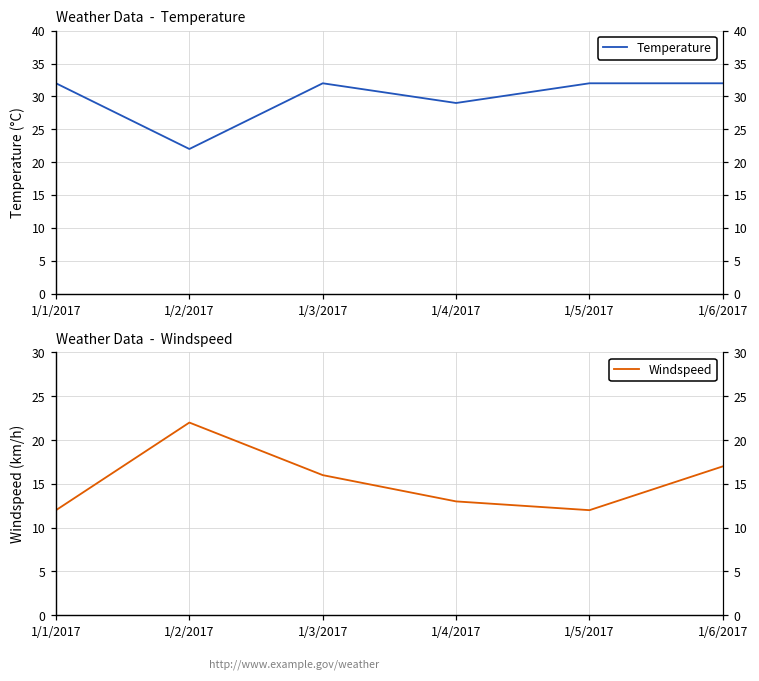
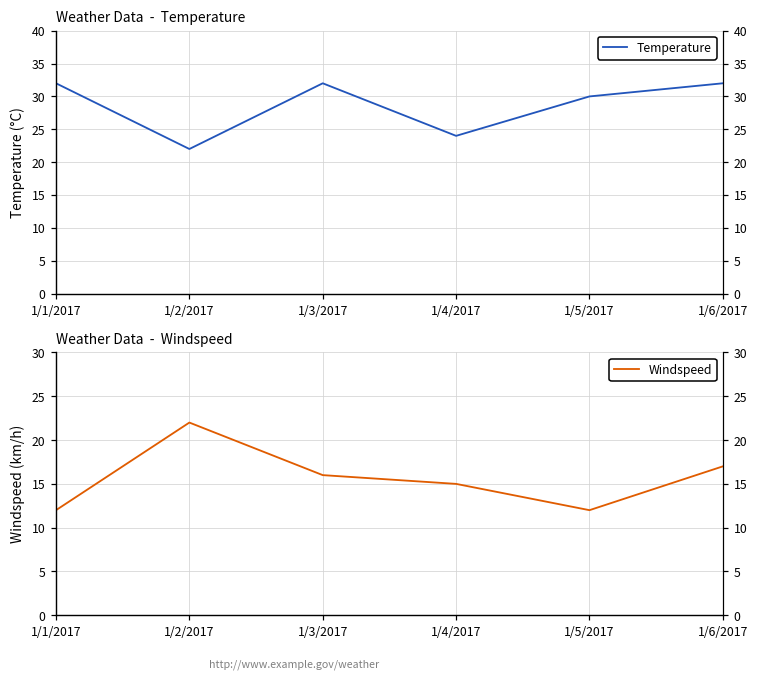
  {
    "Weather Data - Temperature": {
      "1/1/2017": 32,
      "1/2/2017": 22,
      "1/3/2017": 32,
-     "1/4/2017": 29,
-     "1/5/2017": 32,
+     "1/4/2017": 24,
+     "1/5/2017": 30,
      "1/6/2017": 32
    },
    "Weather Data - Windspeed": {
      "1/1/2017": 12,
      "1/2/2017": 22,
      "1/3/2017": 16,
-     "1/4/2017": 13,
+     "1/4/2017": 15,
      "1/5/2017": 12,
      "1/6/2017": 17
    }
  }
